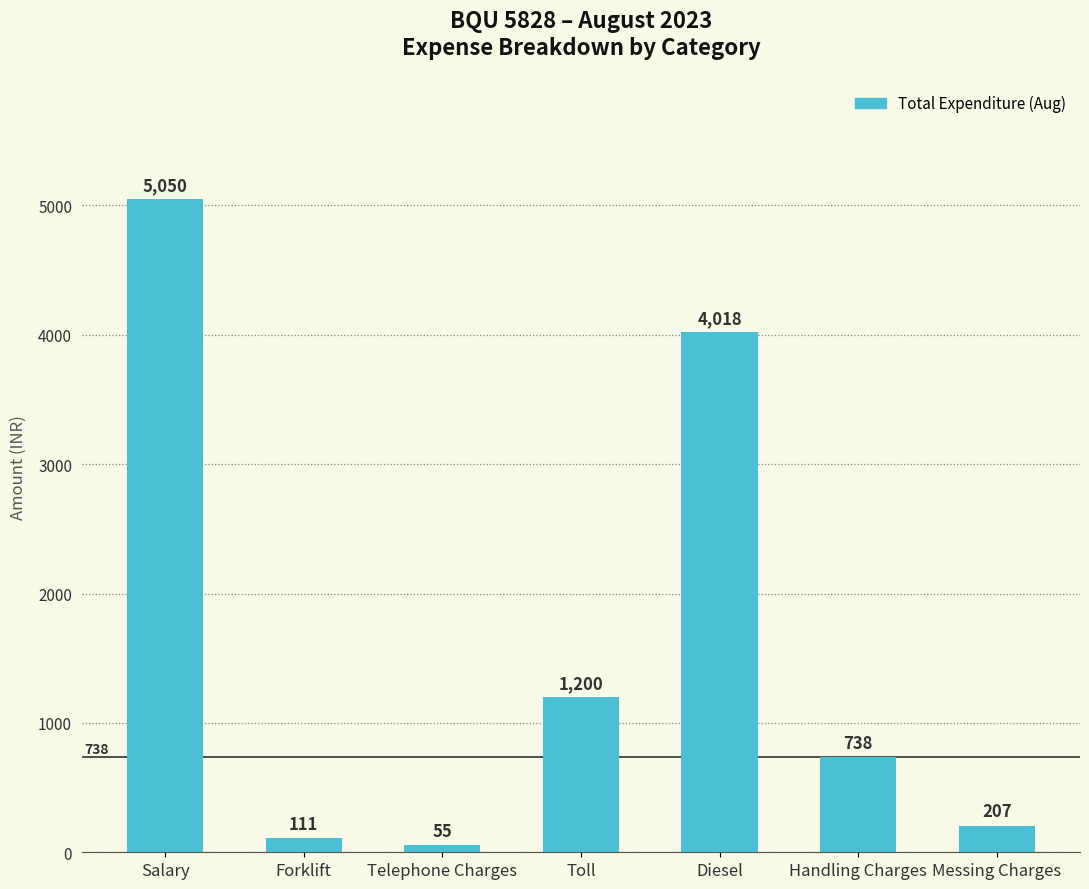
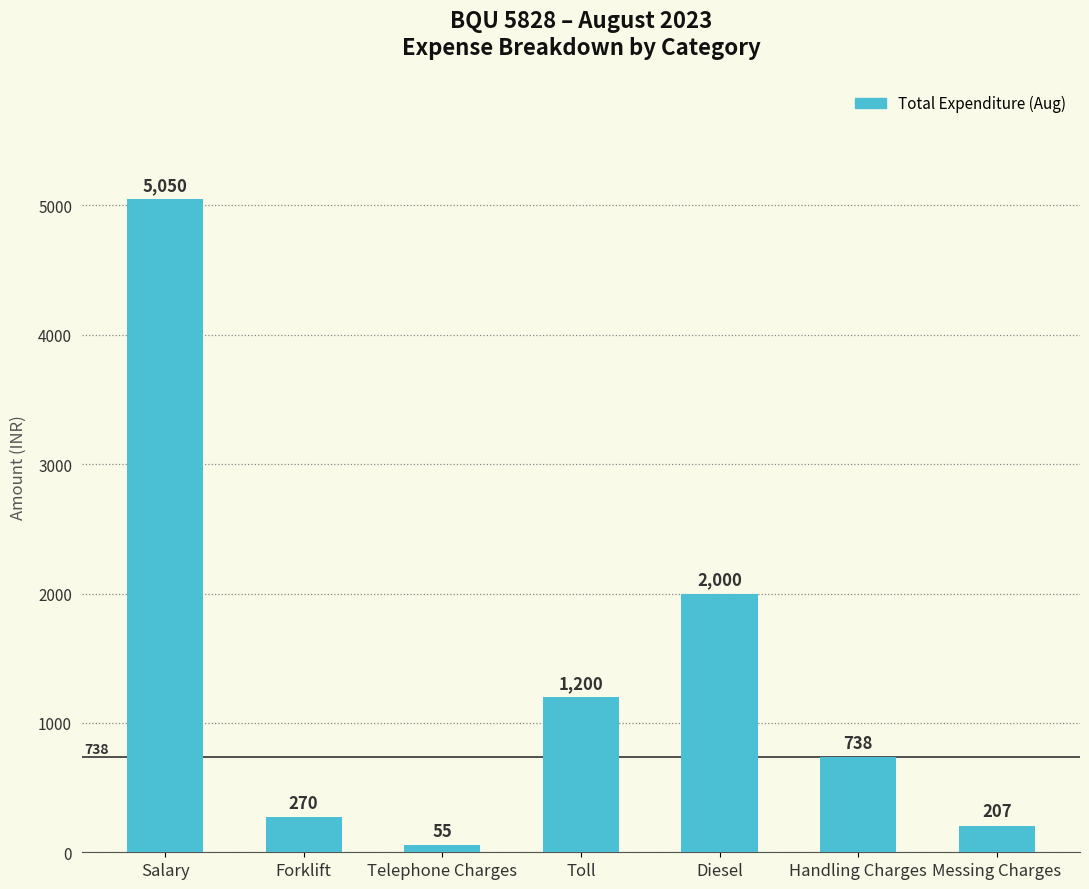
  {
    "Salary": "5,050",
-   "Forklift": "111",
+   "Forklift": "270",
    "Telephone Charges": "55",
    "Toll": "1,200",
-   "Diesel": "4,018",
+   "Diesel": "2,000",
    "Handling Charges": "738",
    "Messing Charges": "207"
  }
